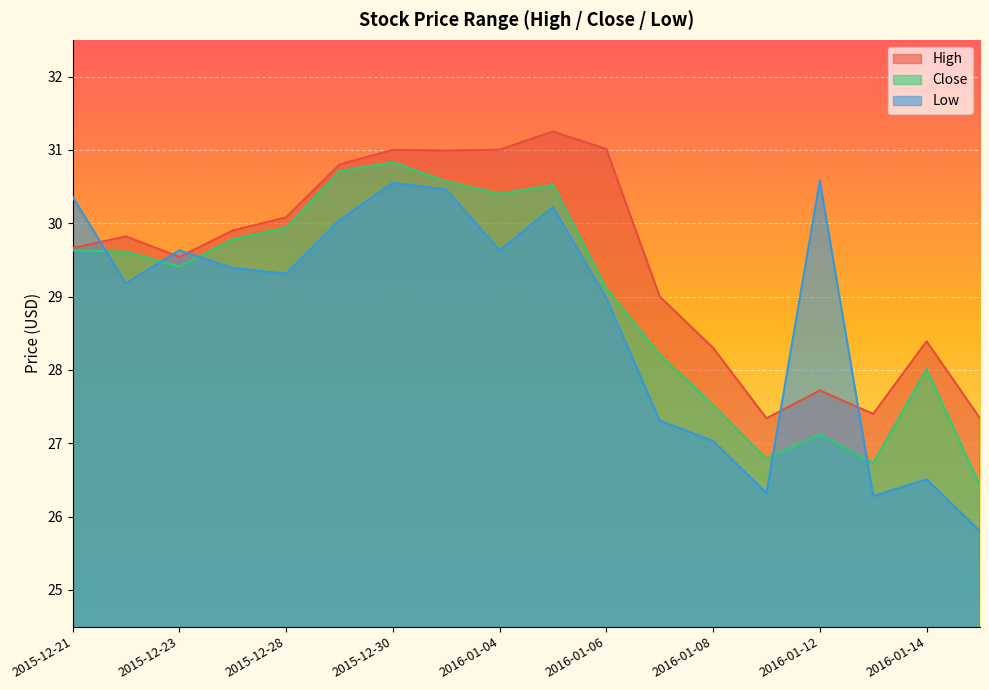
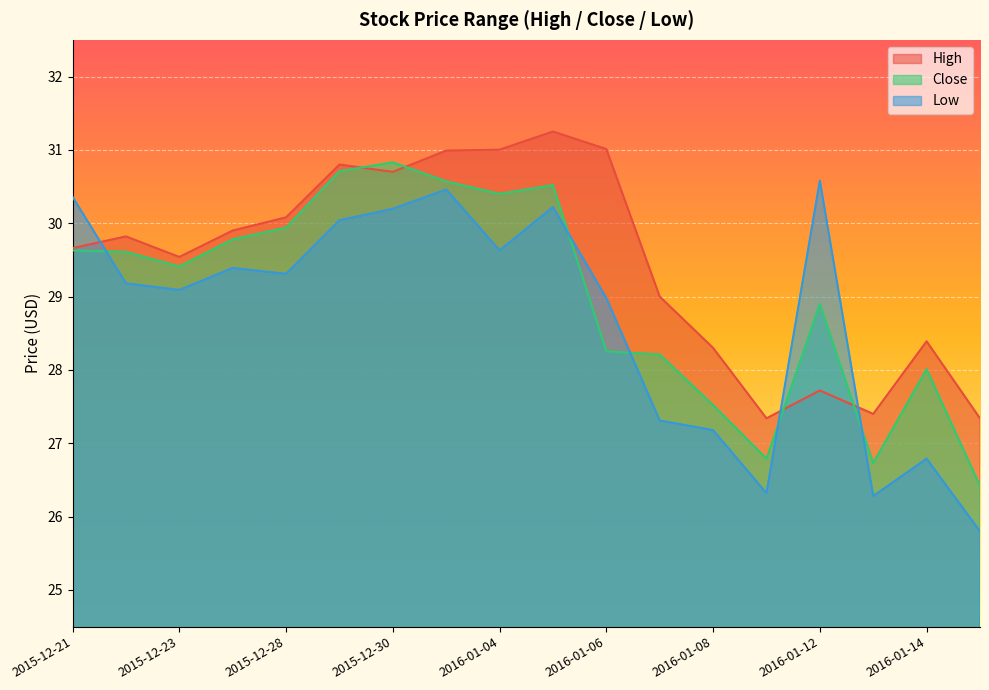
  {
    "High": {
      "2015-12-23": 29.5,
      "2015-12-28": 30.1,
-     "2015-12-30": 31.0,
+     "2015-12-30": 30.7,
      "2016-01-04": 31.0,
      "2016-01-06": 31.0,
      "2016-01-08": 28.3,
      "2016-01-12": 27.7,
      "2016-01-14": 28.4
    },
    "Close": {
      "2015-12-23": 29.4,
      "2015-12-28": 29.9,
      "2015-12-30": 30.8,
      "2016-01-04": 30.4,
-     "2016-01-06": 29.1,
+     "2016-01-06": 28.3,
      "2016-01-08": 27.5,
-     "2016-01-12": 27.1,
+     "2016-01-12": 28.9,
      "2016-01-14": 28.0
    },
    "Low": {
      "2015-12-21": 30.4,
-     "2015-12-23": 29.6,
+     "2015-12-23": 29.1,
      "2015-12-28": 29.3,
-     "2015-12-30": 30.5,
+     "2015-12-30": 30.2,
      "2016-01-04": 29.6,
      "2016-01-06": 29.0,
-     "2016-01-08": 27.0,
+     "2016-01-08": 27.2,
      "2016-01-12": 30.6,
-     "2016-01-14": 26.5
+     "2016-01-14": 26.8
    }
  }
